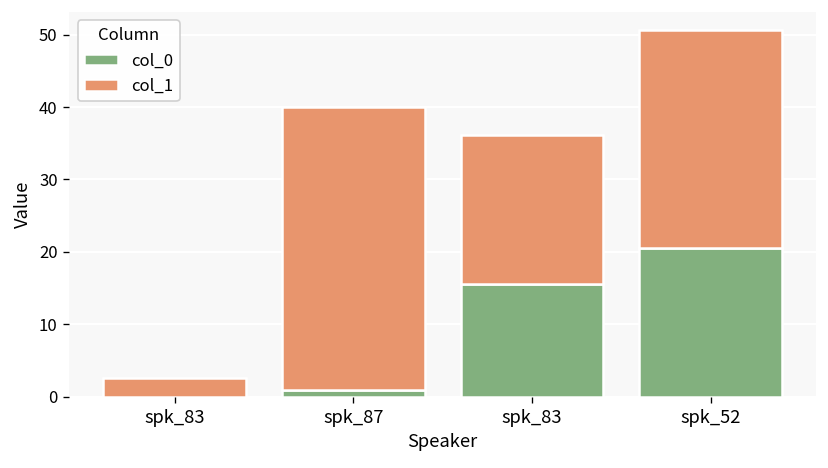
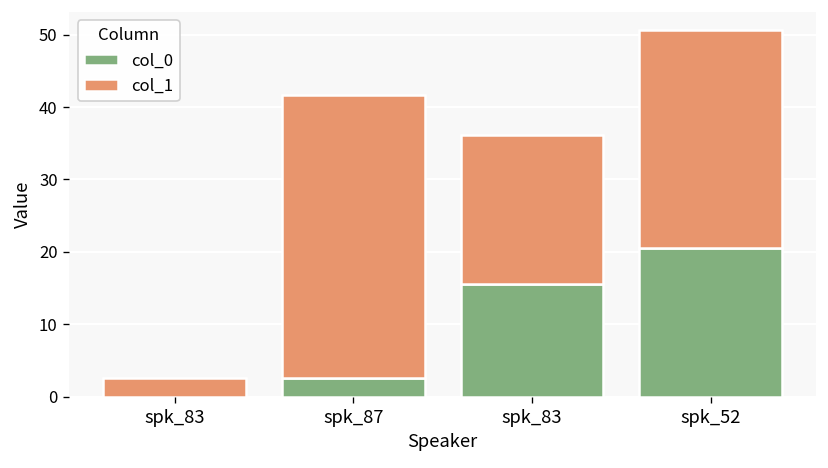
  {
    "col_0": {
-     "spk_87": 1,
+     "spk_87": 3,
      "spk_52": 21
    },
    "col_1": {
      "spk_87": 39,
      "spk_52": 30
    }
  }
